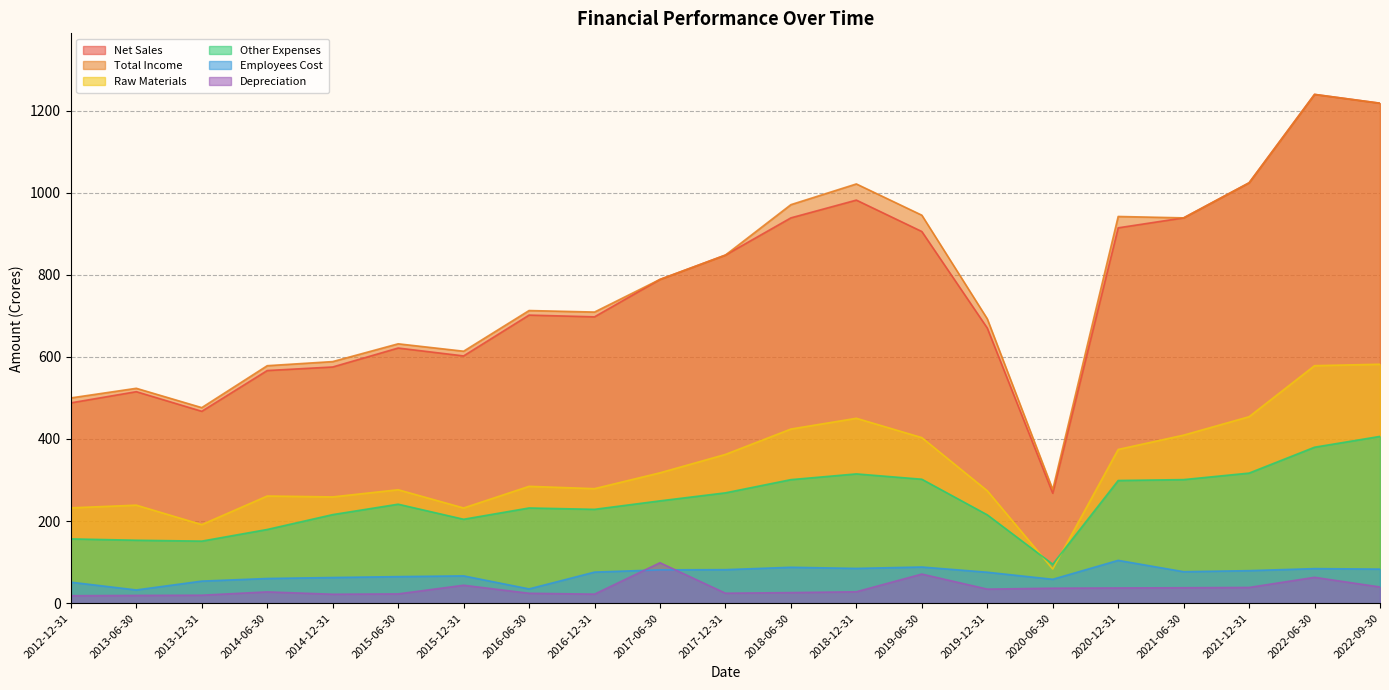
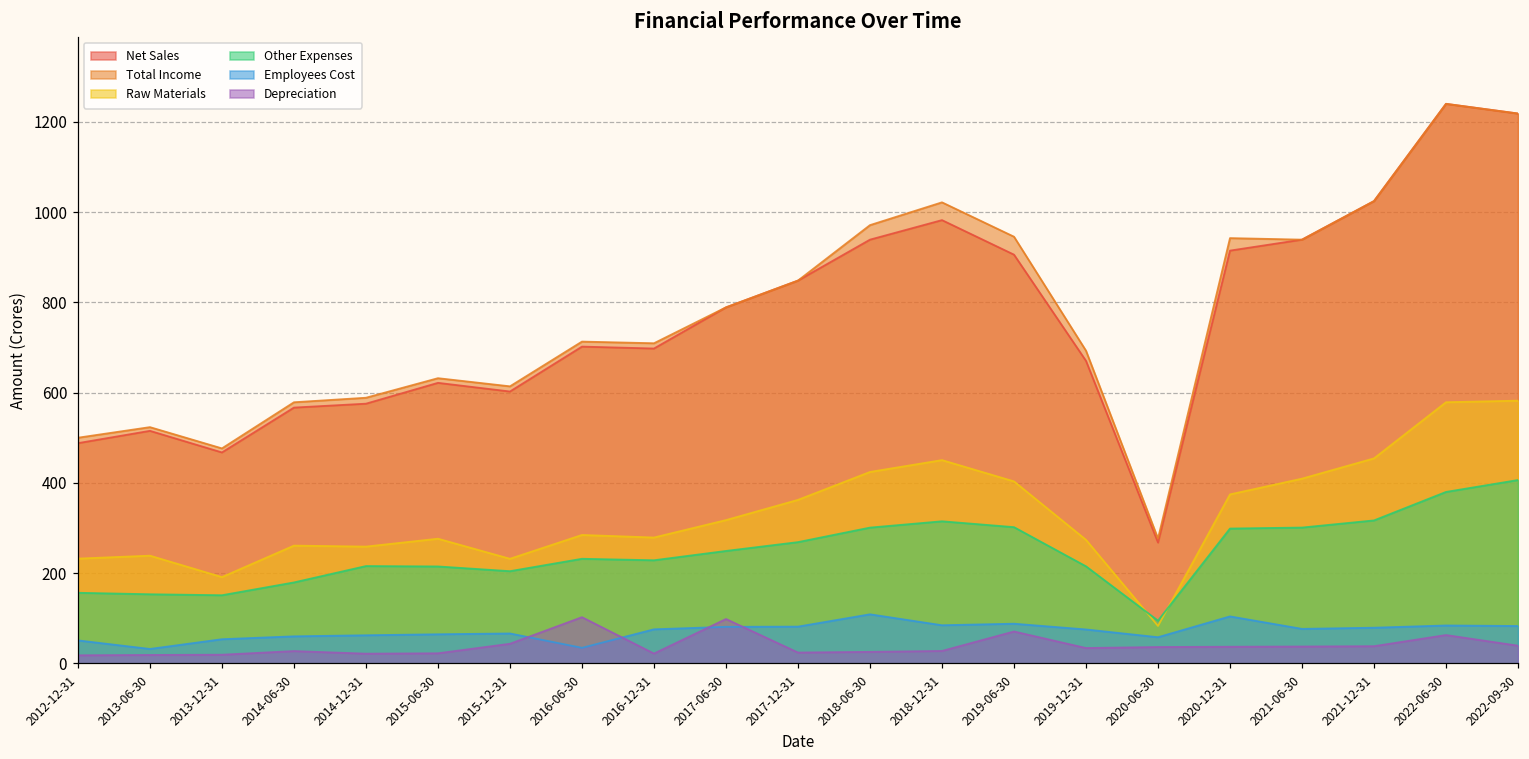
  {
    "Raw Materials": {
      "2012-12-31": 230,
      "2013-06-30": 240,
      "2013-12-31": 190,
      "2014-06-30": 260,
      "2014-12-31": 260,
      "2015-06-30": 280,
      "2015-12-31": 230,
      "2016-06-30": 280,
      "2016-12-31": 280,
      "2017-06-30": 320,
      "2017-12-31": 360,
      "2018-06-30": 420,
      "2018-12-31": 450,
      "2019-06-30": 400,
      "2019-12-31": 270,
      "2020-06-30": 80,
      "2020-12-31": 370,
      "2021-06-30": 410,
      "2021-12-31": 450,
      "2022-06-30": 580,
      "2022-09-30": 580
    },
    "Other Expenses": {
      "2012-12-31": 160,
      "2013-06-30": 150,
      "2013-12-31": 150,
      "2014-06-30": 180,
      "2014-12-31": 220,
-     "2015-06-30": 240,
+     "2015-06-30": 210,
      "2015-12-31": 200,
      "2016-06-30": 230,
      "2016-12-31": 230,
      "2017-06-30": 250,
      "2017-12-31": 270,
      "2018-06-30": 300,
      "2018-12-31": 310,
      "2019-06-30": 300,
      "2019-12-31": 220,
      "2020-06-30": 90,
      "2020-12-31": 300,
      "2021-06-30": 300,
      "2021-12-31": 320,
      "2022-06-30": 380,
      "2022-09-30": 410
    },
    "Employees Cost": {
      "2012-12-31": 50,
      "2013-06-30": 30,
      "2013-12-31": 50,
      "2014-06-30": 60,
      "2014-12-31": 60,
      "2015-06-30": 60,
      "2015-12-31": 70,
      "2016-06-30": 30,
      "2016-12-31": 80,
      "2017-06-30": 80,
      "2017-12-31": 80,
-     "2018-06-30": 90,
+     "2018-06-30": 110,
      "2018-12-31": 80,
      "2019-06-30": 90,
      "2019-12-31": 80,
      "2020-06-30": 60,
      "2020-12-31": 100,
      "2021-06-30": 80,
      "2021-12-31": 80,
      "2022-06-30": 80,
      "2022-09-30": 80
    },
    "Depreciation": {
      "2012-12-31": 20,
      "2013-06-30": 20,
      "2013-12-31": 20,
      "2014-06-30": 30,
      "2014-12-31": 20,
      "2015-06-30": 20,
      "2015-12-31": 40,
-     "2016-06-30": 20,
+     "2016-06-30": 100,
      "2016-12-31": 20,
      "2017-06-30": 100,
      "2017-12-31": 20,
      "2018-06-30": 30,
      "2018-12-31": 30,
      "2019-06-30": 70,
      "2019-12-31": 30,
      "2020-06-30": 40,
      "2020-12-31": 40,
      "2021-06-30": 40,
      "2021-12-31": 40,
      "2022-06-30": 60,
      "2022-09-30": 40
    }
  }
